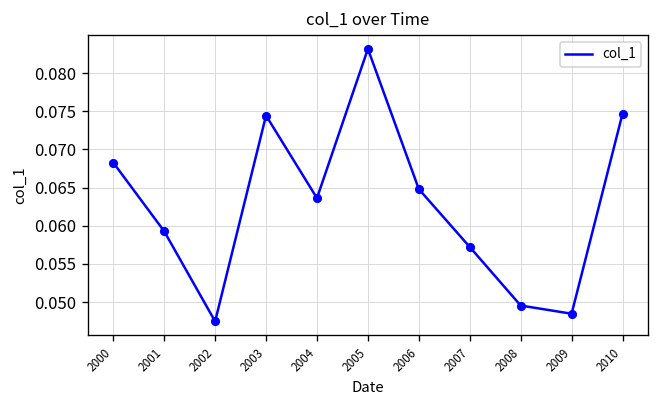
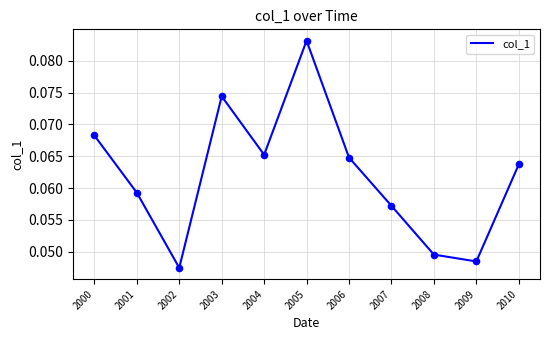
  {
    "2000": 0.068,
    "2001": 0.059,
    "2002": 0.047,
    "2003": 0.074,
-   "2004": 0.064,
+   "2004": 0.065,
    "2005": 0.083,
    "2006": 0.065,
    "2007": 0.057,
    "2008": 0.050,
    "2009": 0.048,
-   "2010": 0.075
+   "2010": 0.064
  }
